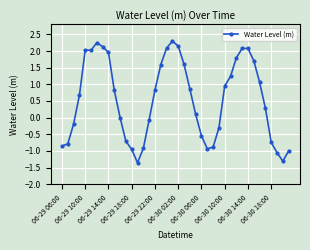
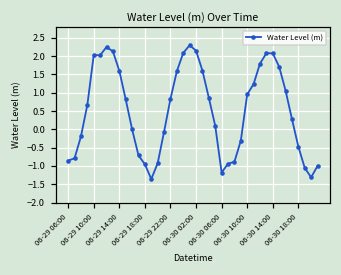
  {
    "06-29 06:00": -0.9,
    "06-29 10:00": 2.0,
-   "06-29 14:00": 2.0,
+   "06-29 14:00": 1.6,
    "06-29 18:00": -1.0,
    "06-29 22:00": 0.8,
    "06-30 02:00": 2.1,
-   "06-30 06:00": -0.5,
+   "06-30 06:00": -1.2,
    "06-30 10:00": 1.0,
    "06-30 14:00": 2.1,
-   "06-30 18:00": -0.7
+   "06-30 18:00": -0.5
  }
